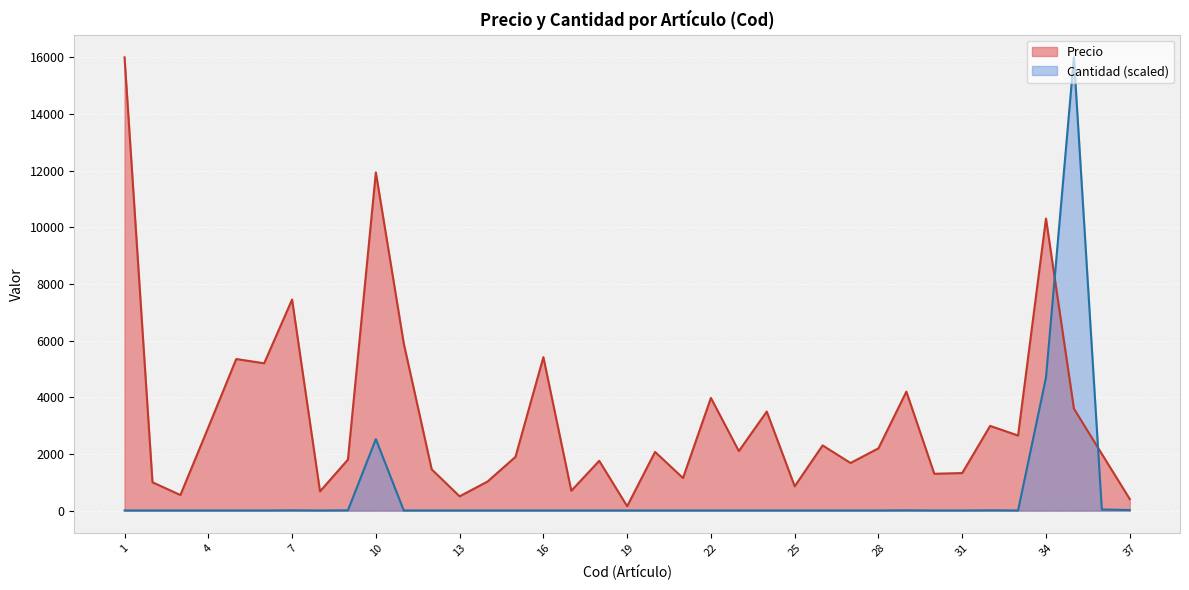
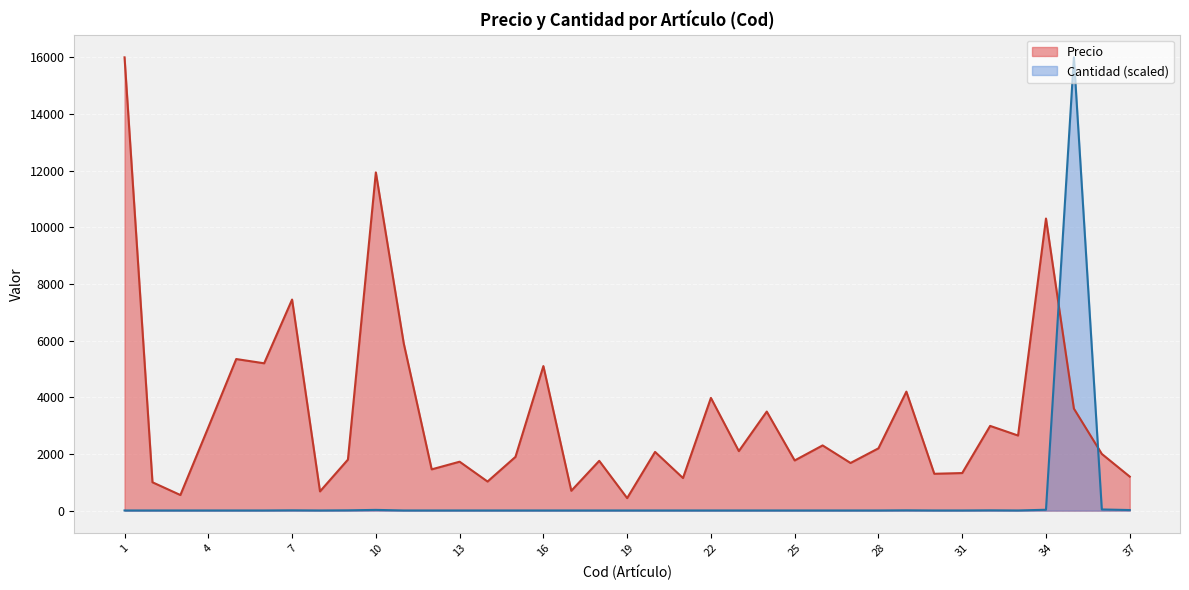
  {
    "Precio": {
      "1": 16000,
      "4": 2900,
      "7": 7500,
      "10": 11900,
-     "13": 500,
-     "16": 5400,
-     "19": 200,
+     "13": 1700,
+     "16": 5100,
+     "19": 400,
      "22": 4000,
-     "25": 900,
+     "25": 1800,
      "28": 2200,
      "31": 1300,
      "34": 10300,
-     "37": 400
+     "37": 1200
    },
    "Cantidad (scaled)": {
      "1": 0,
      "4": 0,
      "7": 0,
-     "10": 2500,
+     "10": 0,
      "13": 0,
      "16": 0,
      "19": 0,
      "22": 0,
      "25": 0,
      "28": 0,
      "31": 0,
-     "34": 4700,
+     "34": 0,
      "37": 0
    }
  }
